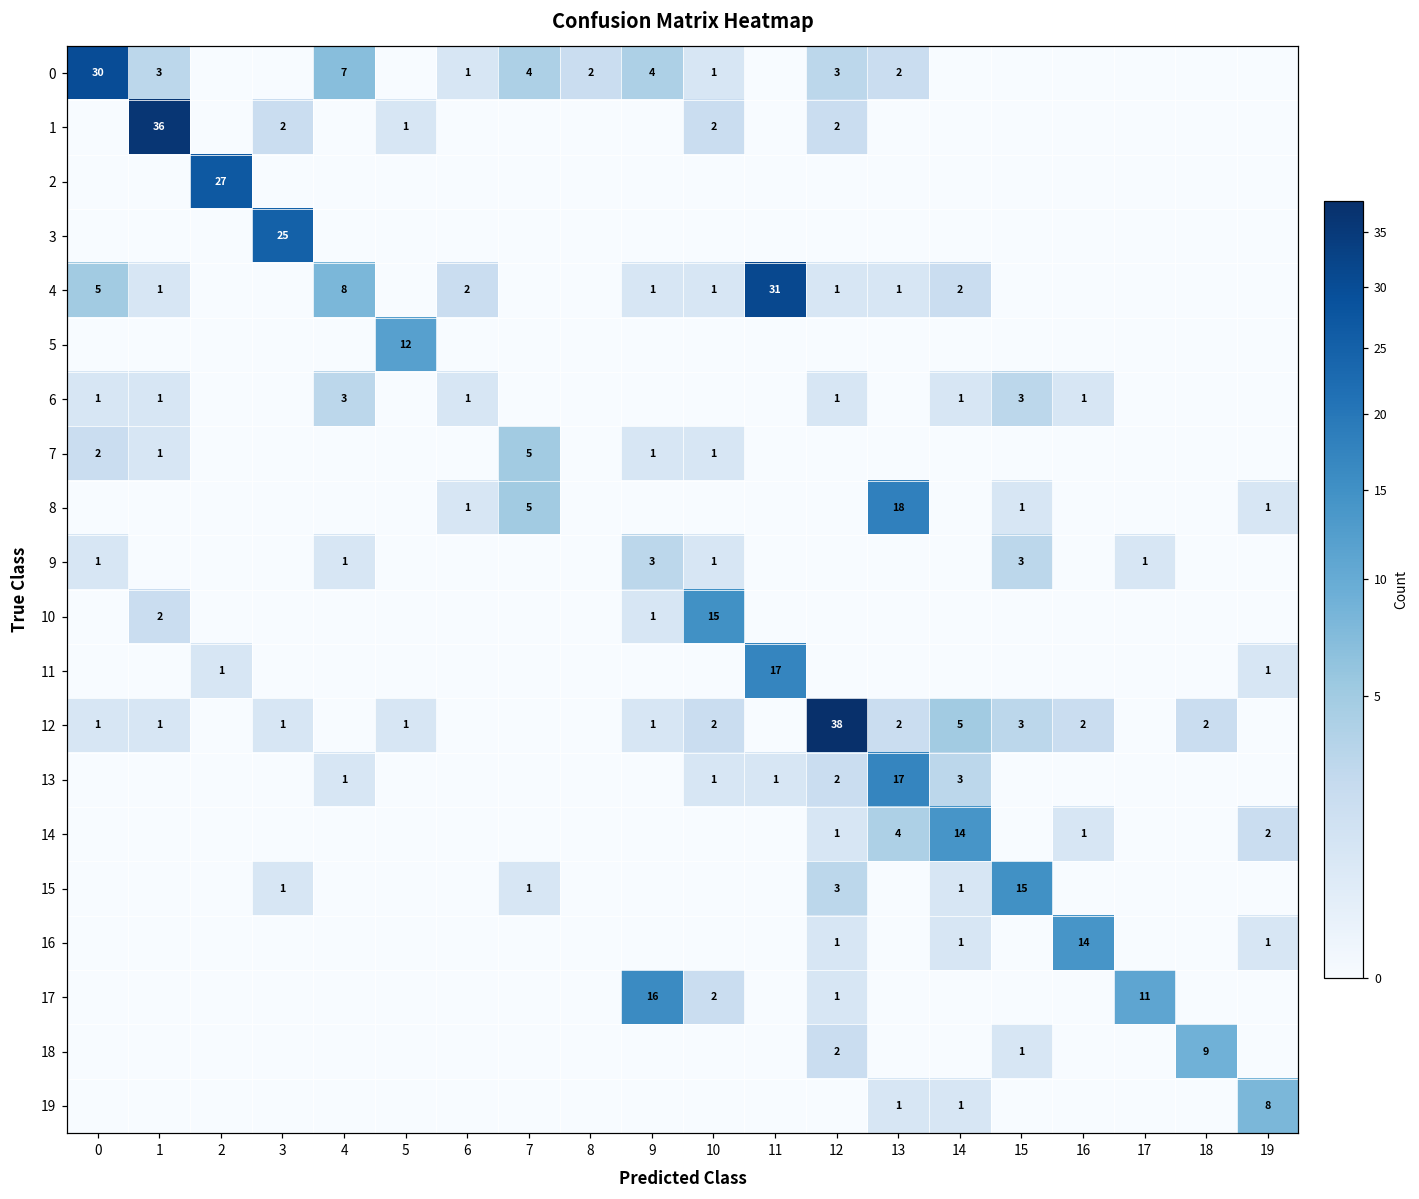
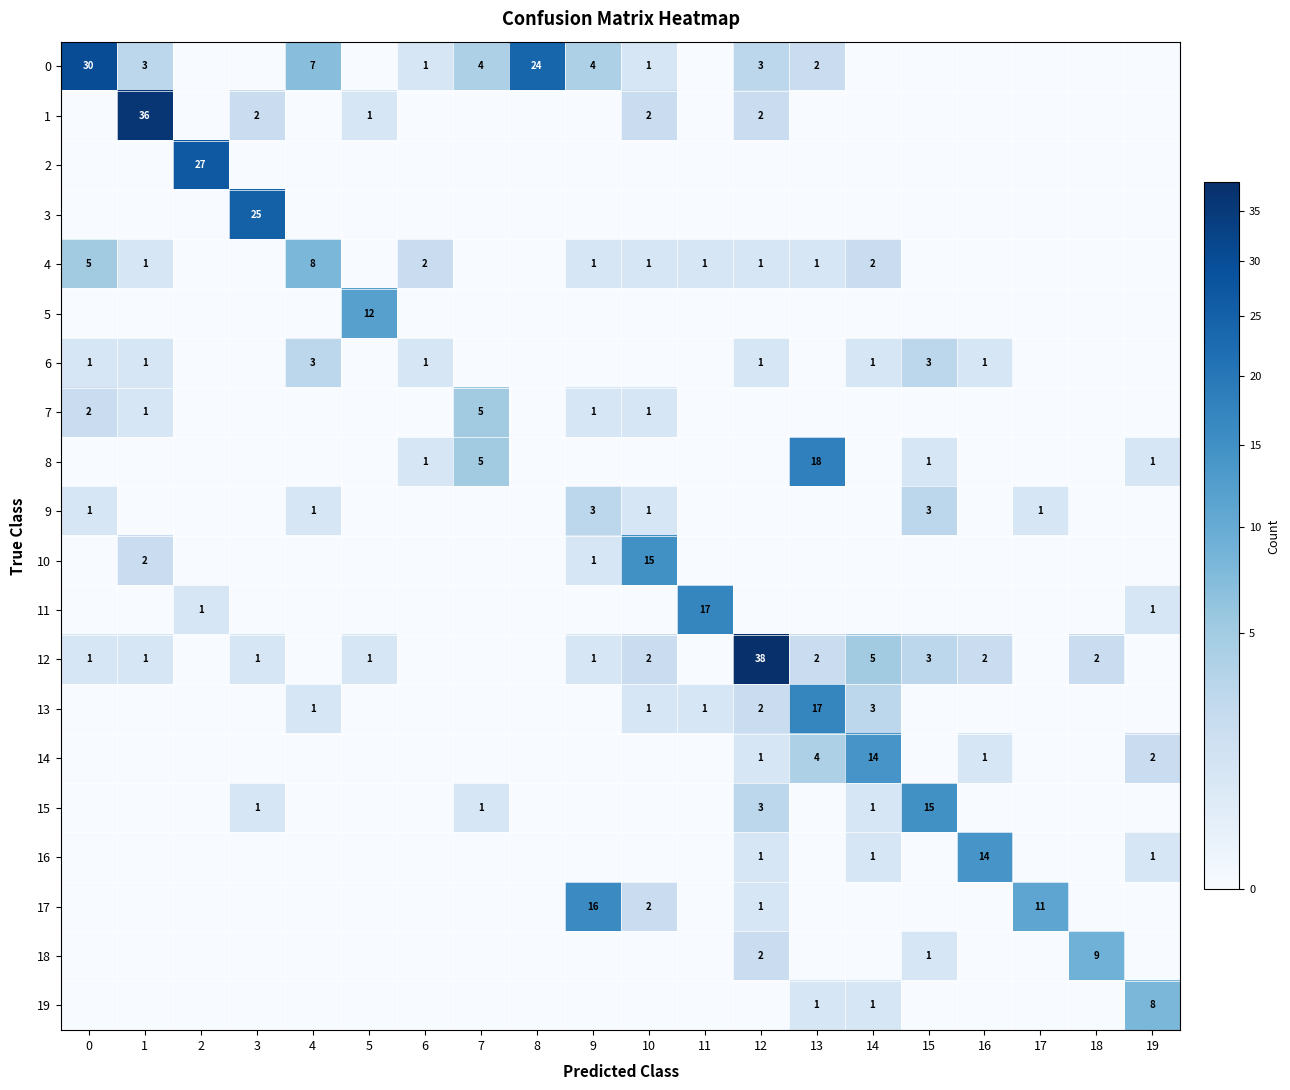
  {
    "0": {
      "0": 30,
      "1": 3,
      "4": 7,
      "6": 1,
      "7": 4,
-     "8": 2,
+     "8": 24,
      "9": 4,
      "10": 1,
      "12": 3,
      "13": 2
    },
    "1": {
      "1": 36,
      "3": 2,
      "5": 1,
      "10": 2,
      "12": 2
    },
    "2": {
      "2": 27
    },
    "3": {
      "3": 25
    },
    "4": {
      "0": 5,
      "1": 1,
      "4": 8,
      "6": 2,
      "9": 1,
      "10": 1,
-     "11": 31,
+     "11": 1,
      "12": 1,
      "13": 1,
      "14": 2
    },
    "5": {
      "5": 12
    },
    "6": {
      "0": 1,
      "1": 1,
      "4": 3,
      "6": 1,
      "12": 1,
      "14": 1,
      "15": 3,
      "16": 1
    },
    "7": {
      "0": 2,
      "1": 1,
      "7": 5,
      "9": 1,
      "10": 1
    },
    "8": {
      "6": 1,
      "7": 5,
      "13": 18,
      "15": 1,
      "19": 1
    },
    "9": {
      "0": 1,
      "4": 1,
      "9": 3,
      "10": 1,
      "15": 3,
      "17": 1
    },
    "10": {
      "1": 2,
      "9": 1,
      "10": 15
    },
    "11": {
      "2": 1,
      "11": 17,
      "19": 1
    },
    "12": {
      "0": 1,
      "1": 1,
      "3": 1,
      "5": 1,
      "9": 1,
      "10": 2,
      "12": 38,
      "13": 2,
      "14": 5,
      "15": 3,
      "16": 2,
      "18": 2
    },
    "13": {
      "4": 1,
      "10": 1,
      "11": 1,
      "12": 2,
      "13": 17,
      "14": 3
    },
    "14": {
      "12": 1,
      "13": 4,
      "14": 14,
      "16": 1,
      "19": 2
    },
    "15": {
      "3": 1,
      "7": 1,
      "12": 3,
      "14": 1,
      "15": 15
    },
    "16": {
      "12": 1,
      "14": 1,
      "16": 14,
      "19": 1
    },
    "17": {
      "9": 16,
      "10": 2,
      "12": 1,
      "17": 11
    },
    "18": {
      "12": 2,
      "15": 1,
      "18": 9
    },
    "19": {
      "13": 1,
      "14": 1,
      "19": 8
    }
  }
